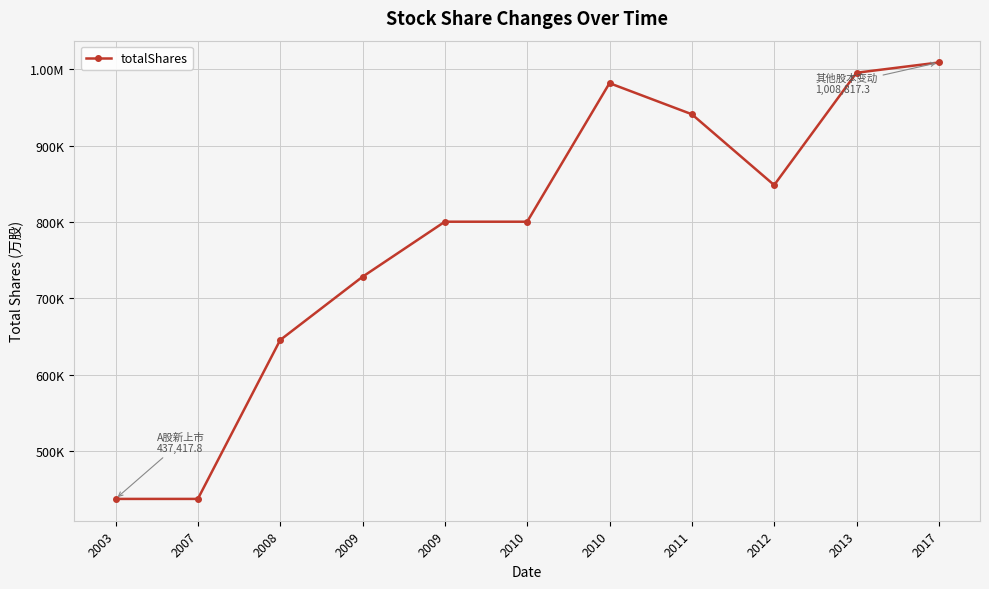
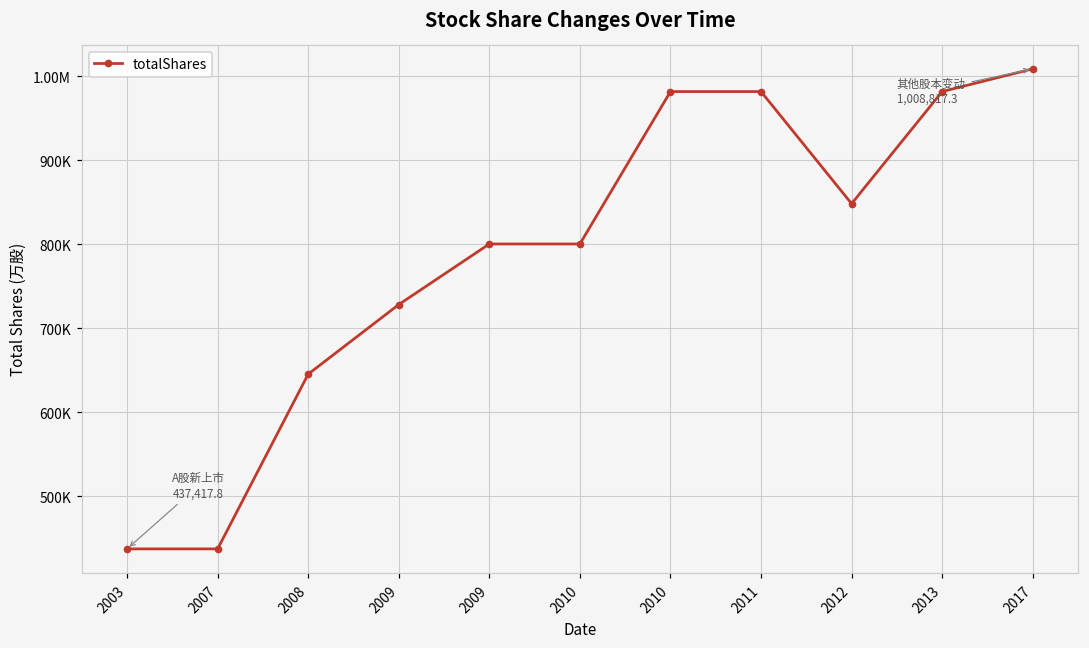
  {
    "2003": 440000,
    "2008": 650000,
-   "2011": 940000,
+   "2011": 980000,
    "2012": 850000,
-   "2013": 1000000,
+   "2013": 980000,
    "2017": 1010000
  }
